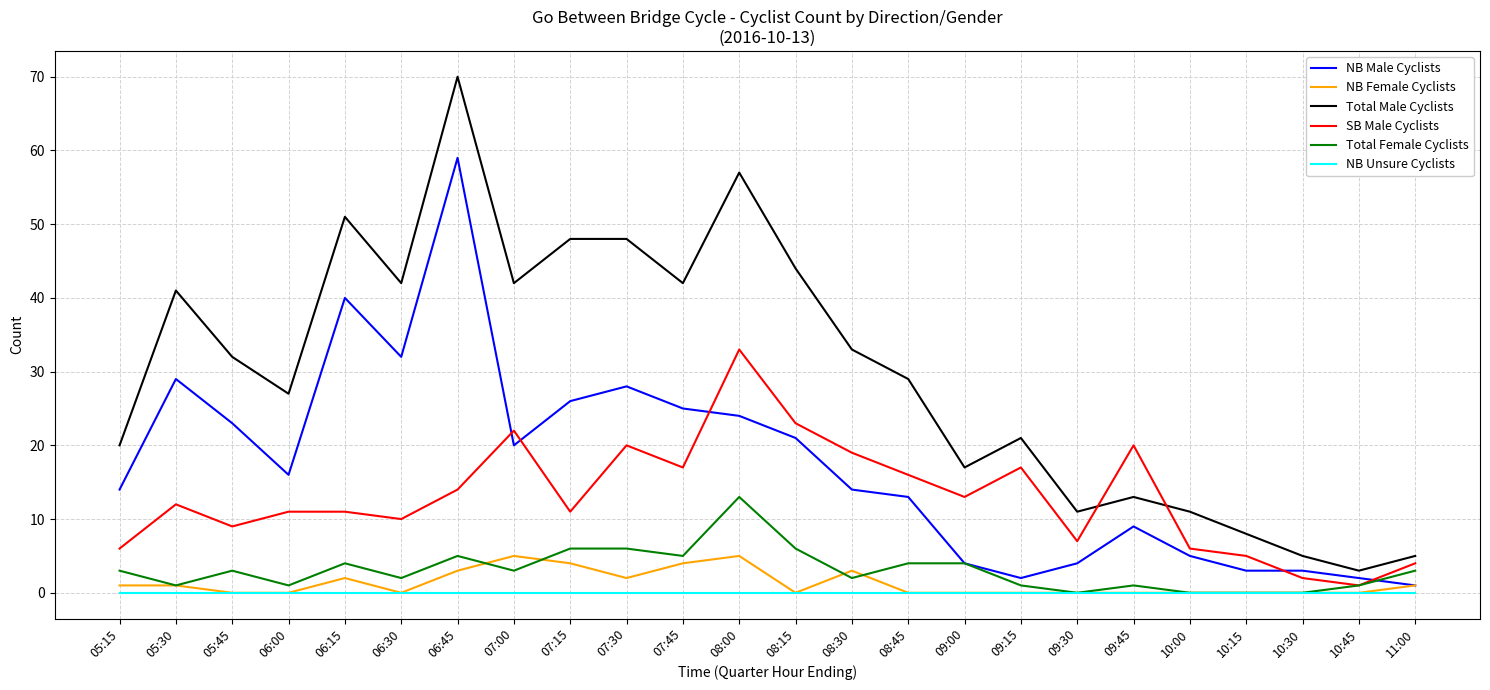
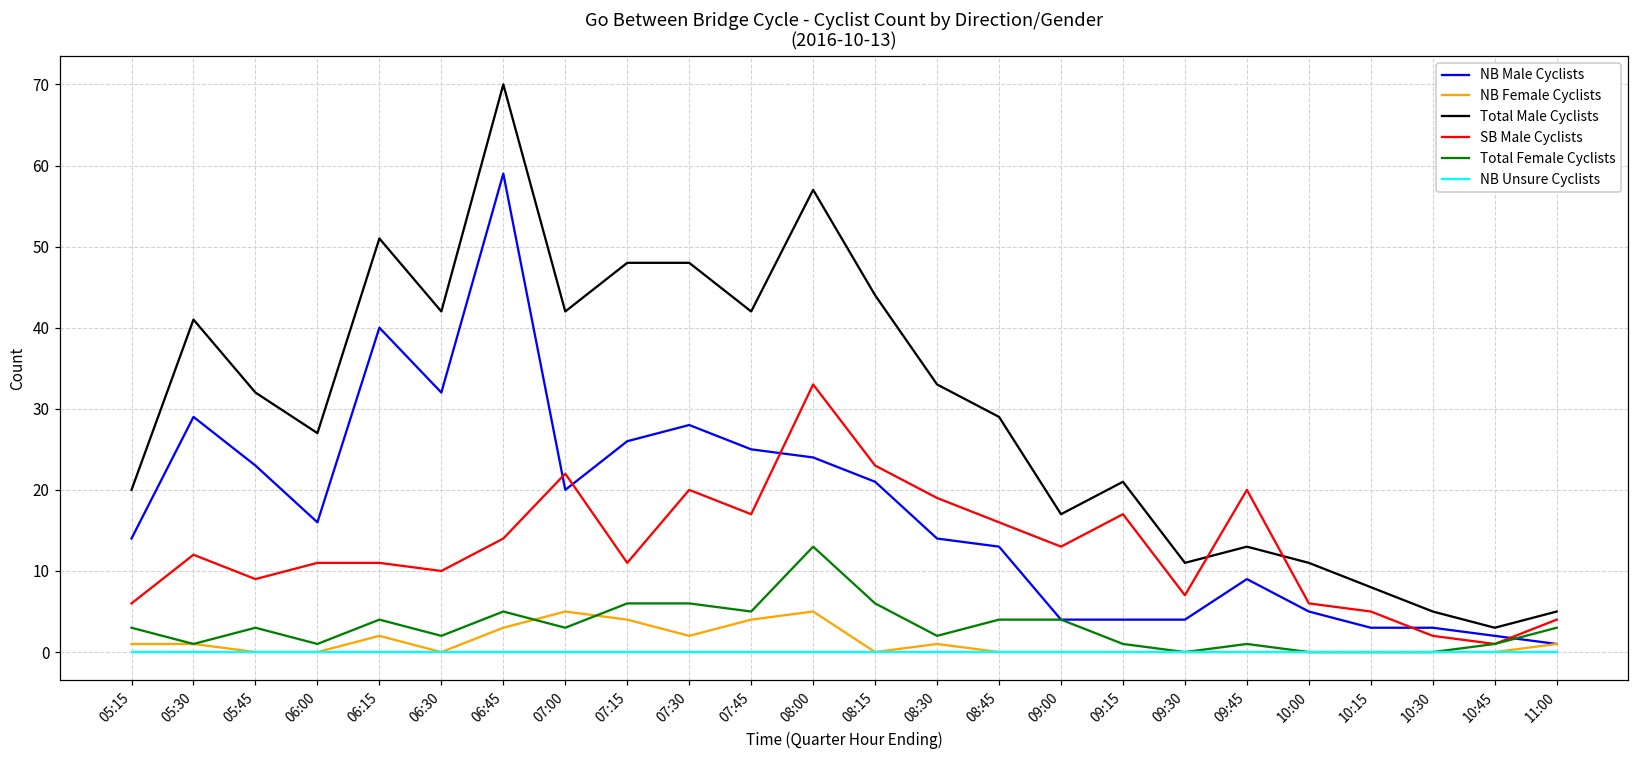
  {
    "NB Male Cyclists": {
      "05:15": 14,
      "05:30": 29,
      "05:45": 23,
      "06:00": 16,
      "06:15": 40,
      "06:30": 32,
      "06:45": 59,
      "07:00": 20,
      "07:15": 26,
      "07:30": 28,
      "07:45": 25,
      "08:00": 24,
      "08:15": 21,
      "08:30": 14,
      "08:45": 13,
-     "09:15": 2,
+     "09:15": 4,
      "09:30": 4,
      "09:45": 9,
      "10:00": 5,
      "10:15": 3,
      "10:30": 3,
      "10:45": 2
    },
    "NB Female Cyclists": {
      "05:15": 1,
      "06:15": 2,
      "06:45": 3,
      "07:00": 5,
      "07:15": 4,
      "07:30": 2,
      "07:45": 4,
      "08:00": 5,
-     "08:30": 3
+     "08:30": 1
    },
    "Total Male Cyclists": {
      "05:15": 20,
      "05:30": 41,
      "05:45": 32,
      "06:00": 27,
      "06:15": 51,
      "06:30": 42,
      "06:45": 70,
      "07:00": 42,
      "07:15": 48,
      "07:30": 48,
      "07:45": 42,
      "08:00": 57,
      "08:15": 44,
      "08:30": 33,
      "08:45": 29,
      "09:00": 17,
      "09:15": 21,
      "09:30": 11,
      "09:45": 13,
      "10:00": 11,
      "10:15": 8,
      "10:30": 5,
      "10:45": 3,
      "11:00": 5
    },
    "SB Male Cyclists": {
      "05:15": 6,
      "05:30": 12,
      "05:45": 9,
      "06:00": 11,
      "06:15": 11,
      "06:30": 10,
      "06:45": 14,
      "07:00": 22,
      "07:15": 11,
      "07:30": 20,
      "07:45": 17,
      "08:00": 33,
      "08:15": 23,
      "08:30": 19,
      "08:45": 16,
      "09:00": 13,
      "09:15": 17,
      "09:30": 7,
      "09:45": 20,
      "10:00": 6,
      "10:15": 5,
      "10:30": 2,
      "11:00": 4
    },
    "Total Female Cyclists": {
      "05:15": 3,
      "05:45": 3,
      "06:00": 1,
      "06:15": 4,
      "06:30": 2,
      "06:45": 5,
      "07:00": 3,
      "07:15": 6,
      "07:30": 6,
      "07:45": 5,
      "08:00": 13,
      "08:15": 6,
      "08:30": 2,
      "08:45": 4,
      "09:15": 1,
      "09:45": 1,
      "11:00": 3
    },
    "NB Unsure Cyclists": {
      "05:15": 0,
      "05:30": 0,
      "06:15": 0,
      "06:45": 0,
      "07:00": 0,
      "07:15": 0,
      "07:30": 0,
      "07:45": 0,
      "08:00": 0,
      "08:30": 0,
      "11:00": 0
    }
  }
